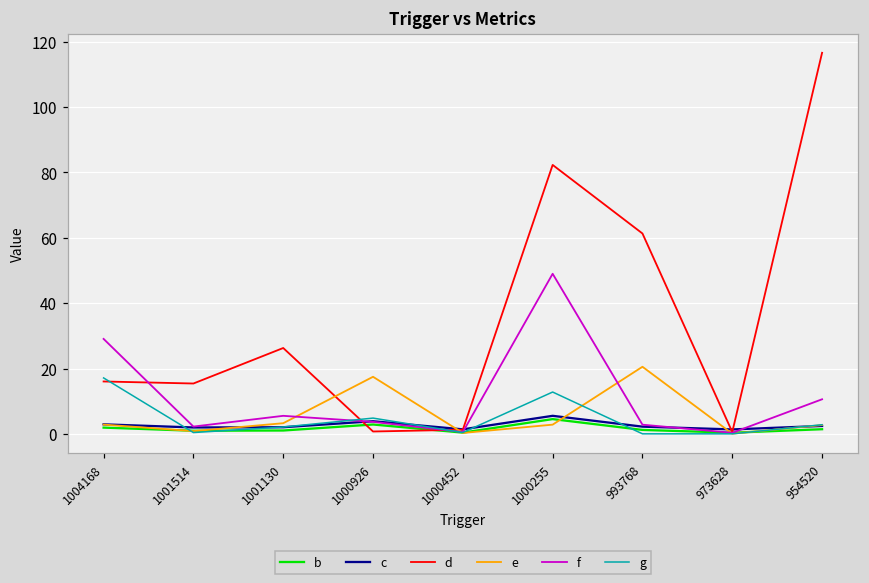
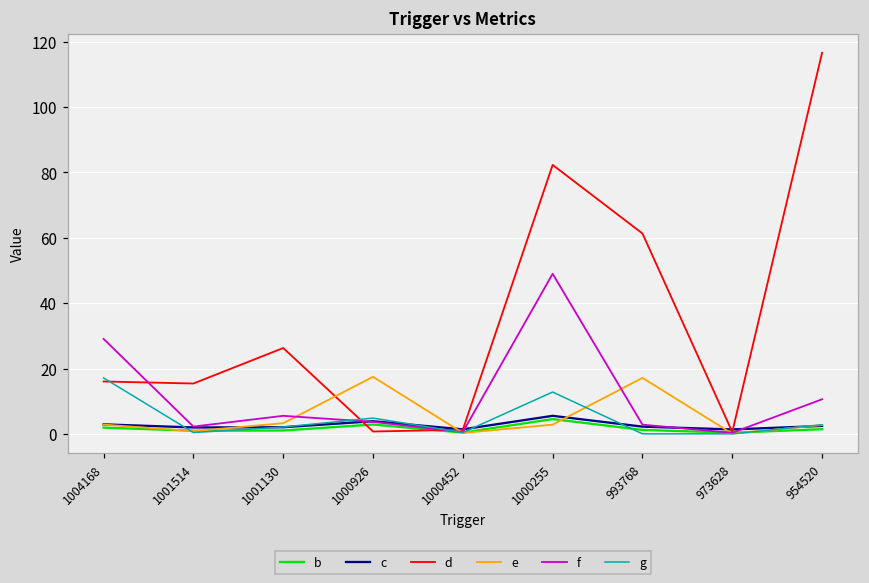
  {
    "b": {
      "1004168": 2,
      "1001130": 1,
      "1000255": 5,
      "993768": 1,
      "954520": 1
    },
    "c": {
      "1000255": 6
    },
    "d": {
      "1004168": 16,
      "1001514": 15,
      "1001130": 26,
      "1000926": 1,
      "1000255": 82,
      "993768": 61,
      "954520": 117
    },
    "e": {
      "1001130": 3,
      "1000926": 17,
      "1000255": 3,
-     "993768": 21
+     "993768": 17
    },
    "f": {
      "1004168": 29,
      "1001130": 6,
      "1000255": 49,
      "954520": 11
    },
    "g": {
      "1004168": 17,
      "1000926": 5,
      "1000255": 13,
      "993768": 0
    }
  }
